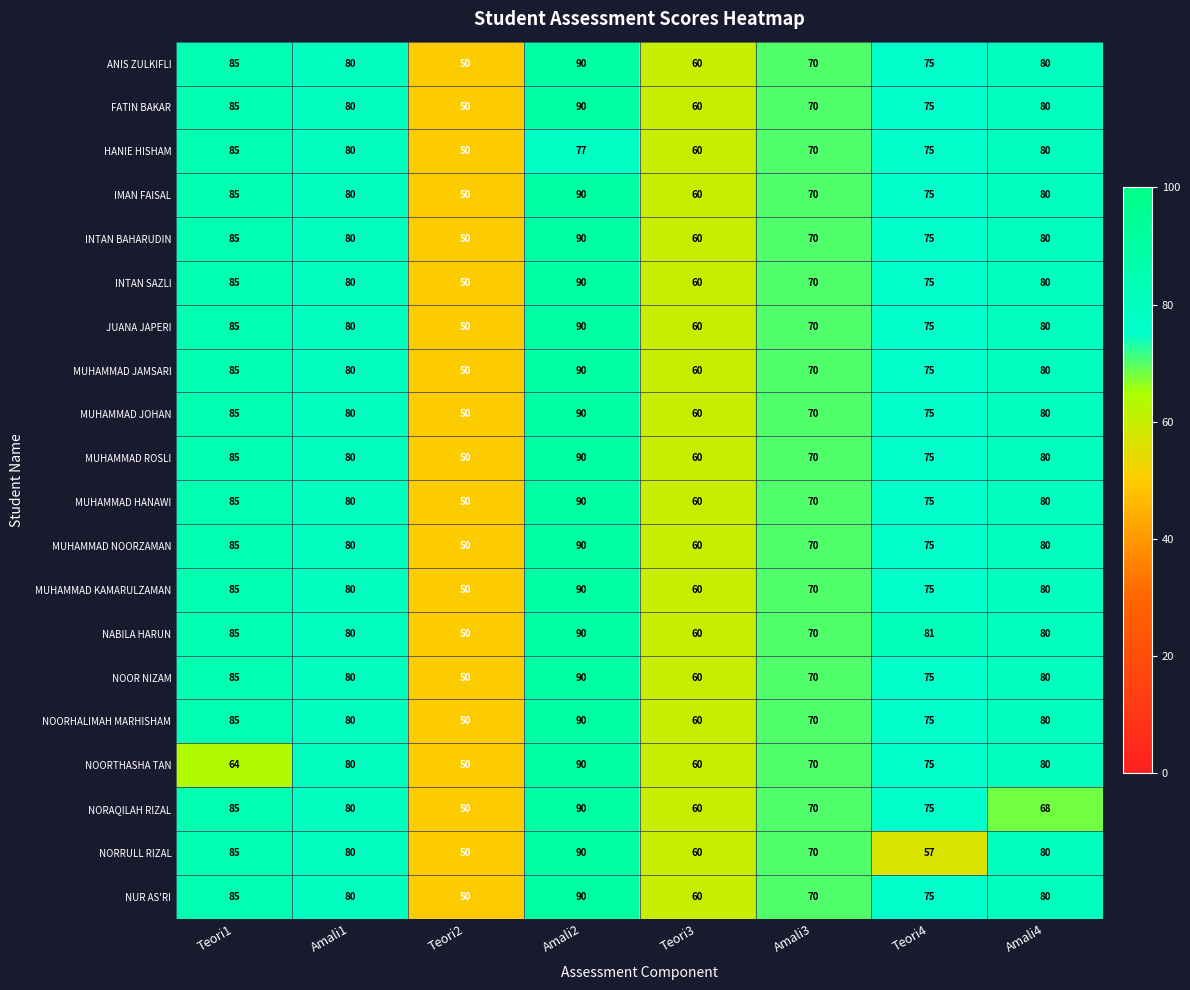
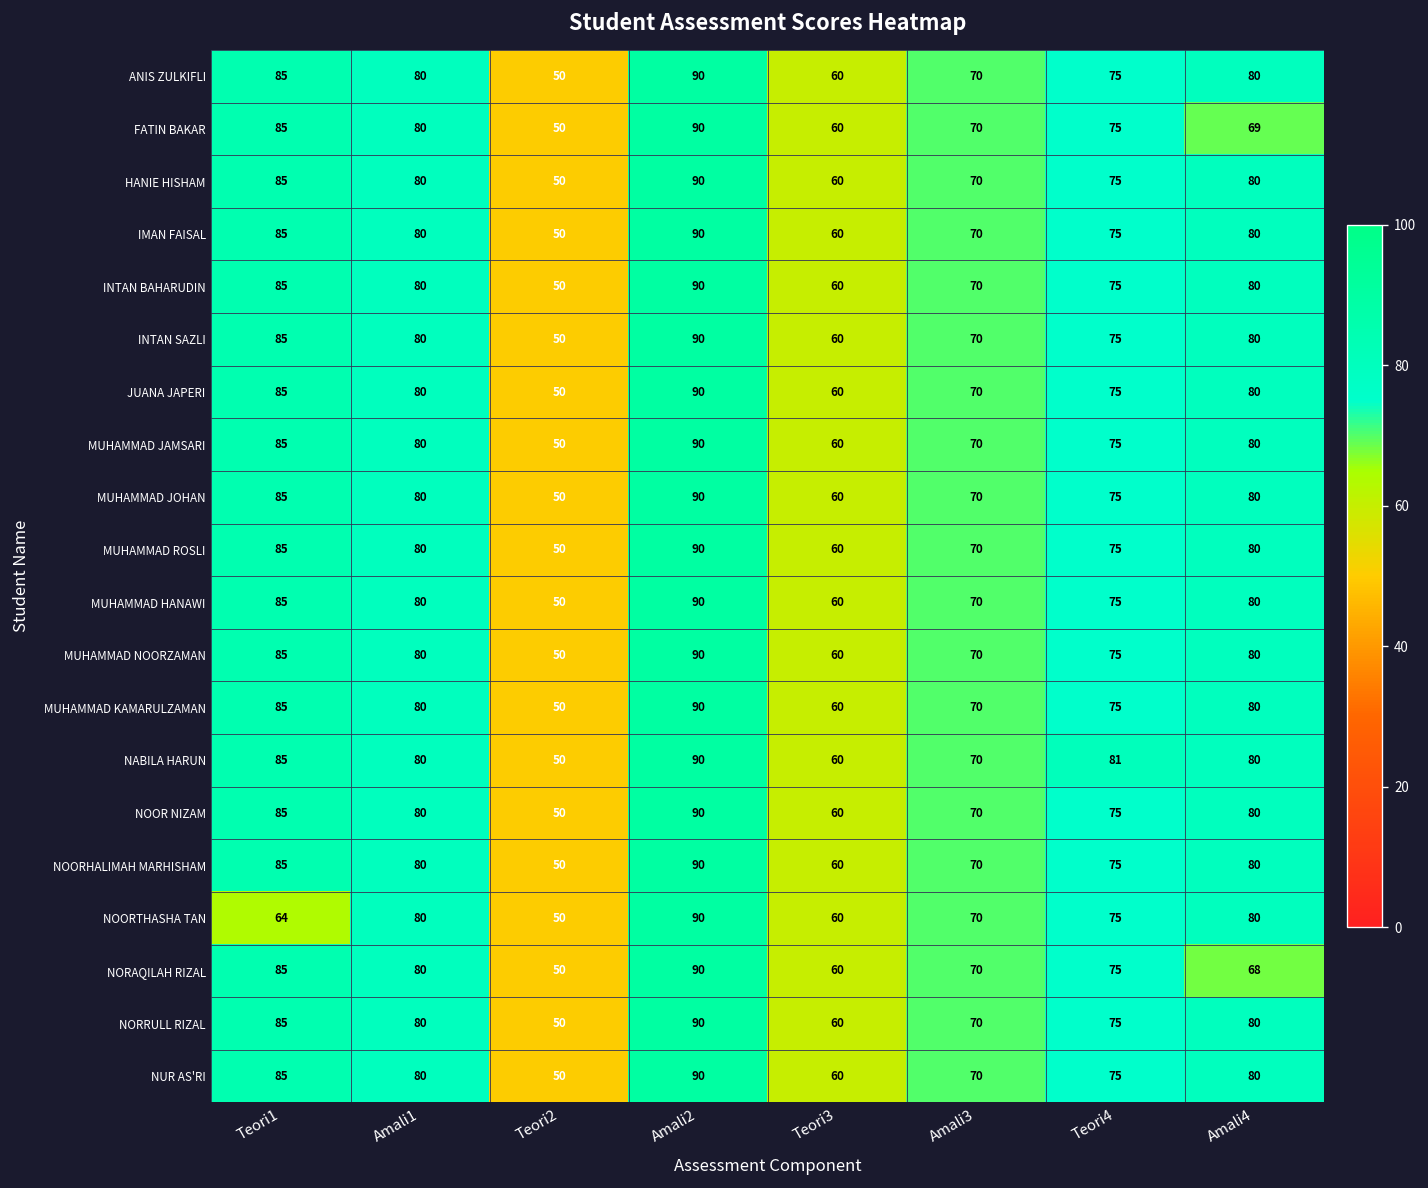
  {
    "ANIS ZULKIFLI": {
      "Teori1": 85,
      "Amali1": 80,
      "Teori2": 50,
      "Amali2": 90,
      "Teori3": 60,
      "Amali3": 70,
      "Teori4": 75,
      "Amali4": 80
    },
    "FATIN BAKAR": {
      "Teori1": 85,
      "Amali1": 80,
      "Teori2": 50,
      "Amali2": 90,
      "Teori3": 60,
      "Amali3": 70,
      "Teori4": 75,
-     "Amali4": 80
+     "Amali4": 69
    },
    "HANIE HISHAM": {
      "Teori1": 85,
      "Amali1": 80,
      "Teori2": 50,
-     "Amali2": 77,
+     "Amali2": 90,
      "Teori3": 60,
      "Amali3": 70,
      "Teori4": 75,
      "Amali4": 80
    },
    "IMAN FAISAL": {
      "Teori1": 85,
      "Amali1": 80,
      "Teori2": 50,
      "Amali2": 90,
      "Teori3": 60,
      "Amali3": 70,
      "Teori4": 75,
      "Amali4": 80
    },
    "INTAN BAHARUDIN": {
      "Teori1": 85,
      "Amali1": 80,
      "Teori2": 50,
      "Amali2": 90,
      "Teori3": 60,
      "Amali3": 70,
      "Teori4": 75,
      "Amali4": 80
    },
    "INTAN SAZLI": {
      "Teori1": 85,
      "Amali1": 80,
      "Teori2": 50,
      "Amali2": 90,
      "Teori3": 60,
      "Amali3": 70,
      "Teori4": 75,
      "Amali4": 80
    },
    "JUANA JAPERI": {
      "Teori1": 85,
      "Amali1": 80,
      "Teori2": 50,
      "Amali2": 90,
      "Teori3": 60,
      "Amali3": 70,
      "Teori4": 75,
      "Amali4": 80
    },
    "MUHAMMAD JAMSARI": {
      "Teori1": 85,
      "Amali1": 80,
      "Teori2": 50,
      "Amali2": 90,
      "Teori3": 60,
      "Amali3": 70,
      "Teori4": 75,
      "Amali4": 80
    },
    "MUHAMMAD JOHAN": {
      "Teori1": 85,
      "Amali1": 80,
      "Teori2": 50,
      "Amali2": 90,
      "Teori3": 60,
      "Amali3": 70,
      "Teori4": 75,
      "Amali4": 80
    },
    "MUHAMMAD ROSLI": {
      "Teori1": 85,
      "Amali1": 80,
      "Teori2": 50,
      "Amali2": 90,
      "Teori3": 60,
      "Amali3": 70,
      "Teori4": 75,
      "Amali4": 80
    },
    "MUHAMMAD HANAWI": {
      "Teori1": 85,
      "Amali1": 80,
      "Teori2": 50,
      "Amali2": 90,
      "Teori3": 60,
      "Amali3": 70,
      "Teori4": 75,
      "Amali4": 80
    },
    "MUHAMMAD NOORZAMAN": {
      "Teori1": 85,
      "Amali1": 80,
      "Teori2": 50,
      "Amali2": 90,
      "Teori3": 60,
      "Amali3": 70,
      "Teori4": 75,
      "Amali4": 80
    },
    "MUHAMMAD KAMARULZAMAN": {
      "Teori1": 85,
      "Amali1": 80,
      "Teori2": 50,
      "Amali2": 90,
      "Teori3": 60,
      "Amali3": 70,
      "Teori4": 75,
      "Amali4": 80
    },
    "NABILA HARUN": {
      "Teori1": 85,
      "Amali1": 80,
      "Teori2": 50,
      "Amali2": 90,
      "Teori3": 60,
      "Amali3": 70,
      "Teori4": 81,
      "Amali4": 80
    },
    "NOOR NIZAM": {
      "Teori1": 85,
      "Amali1": 80,
      "Teori2": 50,
      "Amali2": 90,
      "Teori3": 60,
      "Amali3": 70,
      "Teori4": 75,
      "Amali4": 80
    },
    "NOORHALIMAH MARHISHAM": {
      "Teori1": 85,
      "Amali1": 80,
      "Teori2": 50,
      "Amali2": 90,
      "Teori3": 60,
      "Amali3": 70,
      "Teori4": 75,
      "Amali4": 80
    },
    "NOORTHASHA TAN": {
      "Teori1": 64,
      "Amali1": 80,
      "Teori2": 50,
      "Amali2": 90,
      "Teori3": 60,
      "Amali3": 70,
      "Teori4": 75,
      "Amali4": 80
    },
    "NORAQILAH RIZAL": {
      "Teori1": 85,
      "Amali1": 80,
      "Teori2": 50,
      "Amali2": 90,
      "Teori3": 60,
      "Amali3": 70,
      "Teori4": 75,
      "Amali4": 68
    },
    "NORRULL RIZAL": {
      "Teori1": 85,
      "Amali1": 80,
      "Teori2": 50,
      "Amali2": 90,
      "Teori3": 60,
      "Amali3": 70,
-     "Teori4": 57,
+     "Teori4": 75,
      "Amali4": 80
    },
    "NUR AS'RI": {
      "Teori1": 85,
      "Amali1": 80,
      "Teori2": 50,
      "Amali2": 90,
      "Teori3": 60,
      "Amali3": 70,
      "Teori4": 75,
      "Amali4": 80
    }
  }
